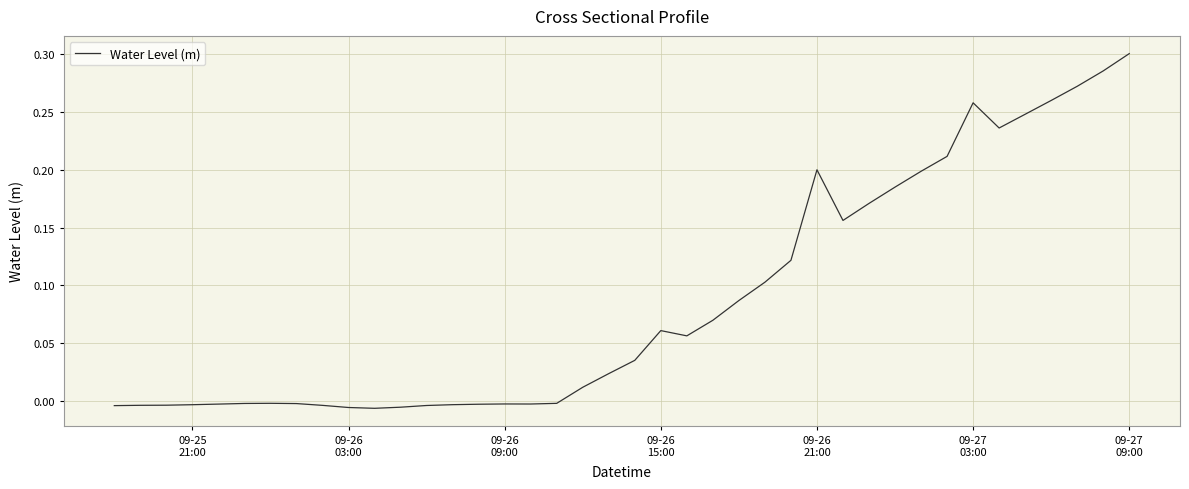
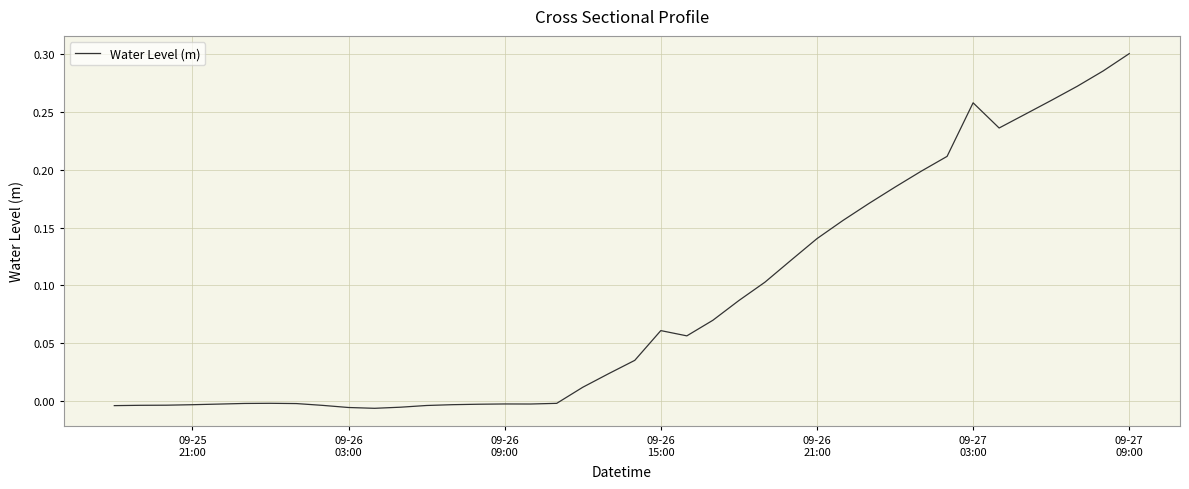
  {
    "09-25 21:00": -0.003,
    "09-26 03:00": -0.005,
    "09-26 09:00": -0.002,
    "09-26 15:00": 0.061,
-   "09-26 21:00": 0.200,
+   "09-26 21:00": 0.140,
    "09-27 03:00": 0.258,
    "09-27 09:00": 0.300
  }
